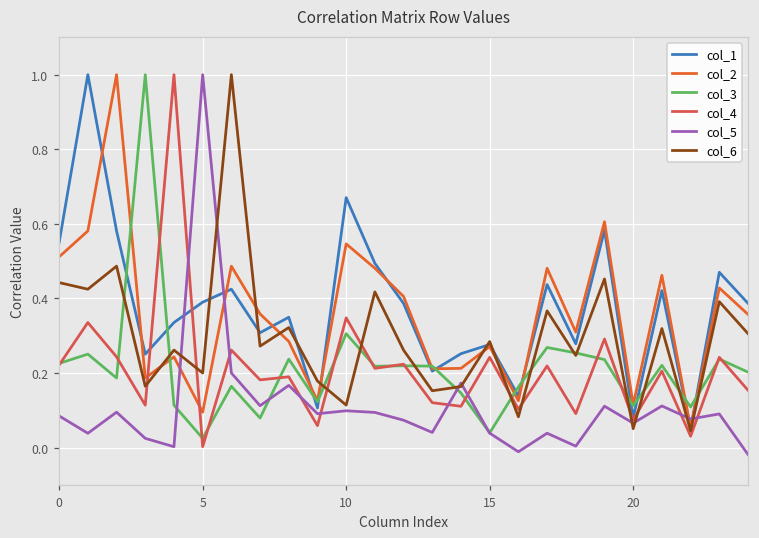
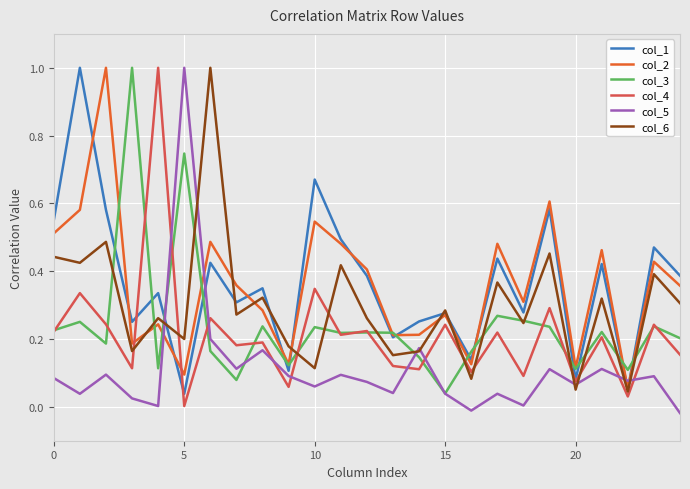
  {
    "col_1": {
      "0": 0.55,
-     "5": 0.39,
+     "5": 0.04,
      "10": 0.67
    },
    "col_3": {
-     "5": 0.02,
-     "10": 0.31
+     "5": 0.75,
+     "10": 0.24
    },
    "col_5": {
      "0": 0.08,
      "5": 1.00,
-     "10": 0.10,
+     "10": 0.06,
      "20": 0.07
    },
    "col_6": {
      "0": 0.44,
      "5": 0.20,
      "10": 0.11,
      "15": 0.28,
      "20": 0.05
    }
  }
